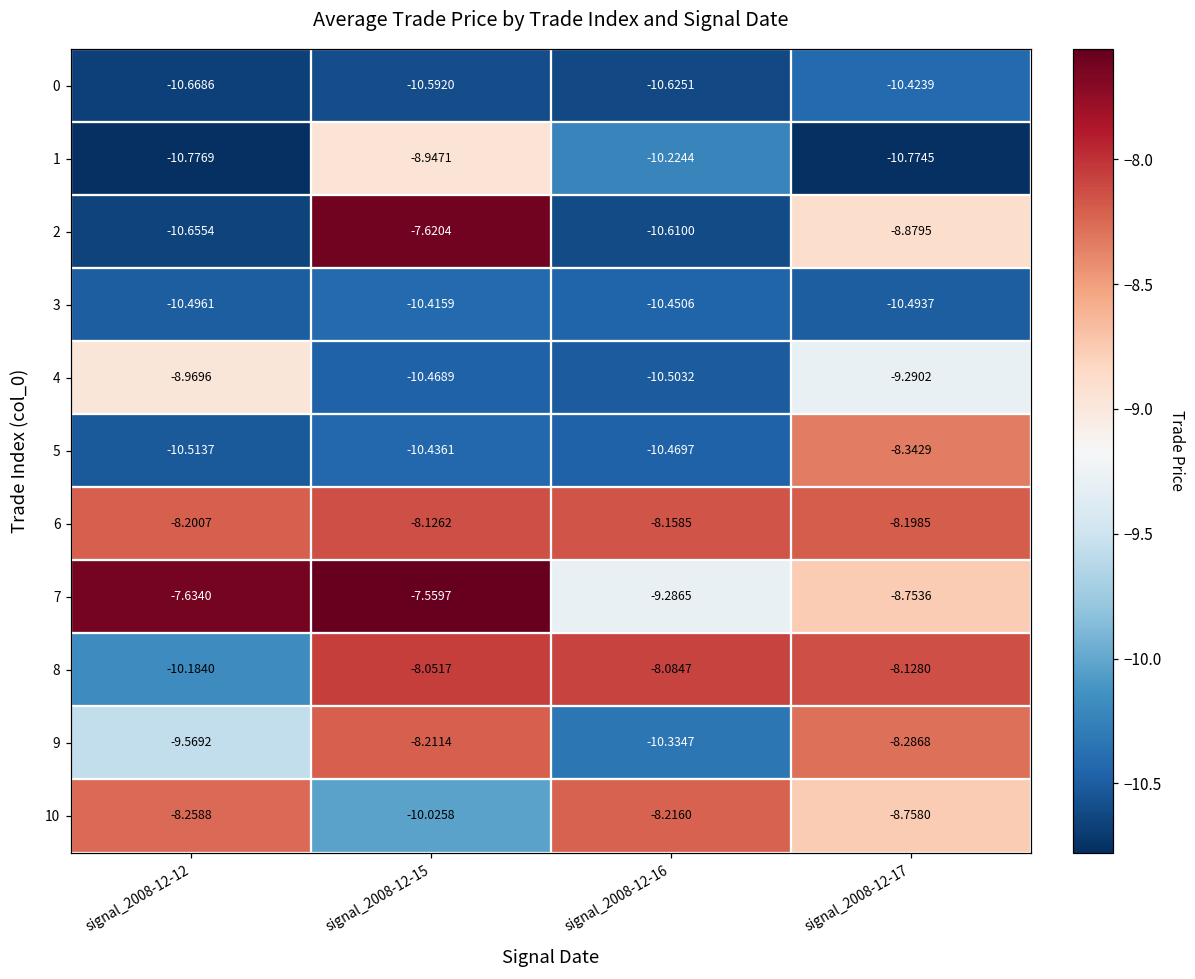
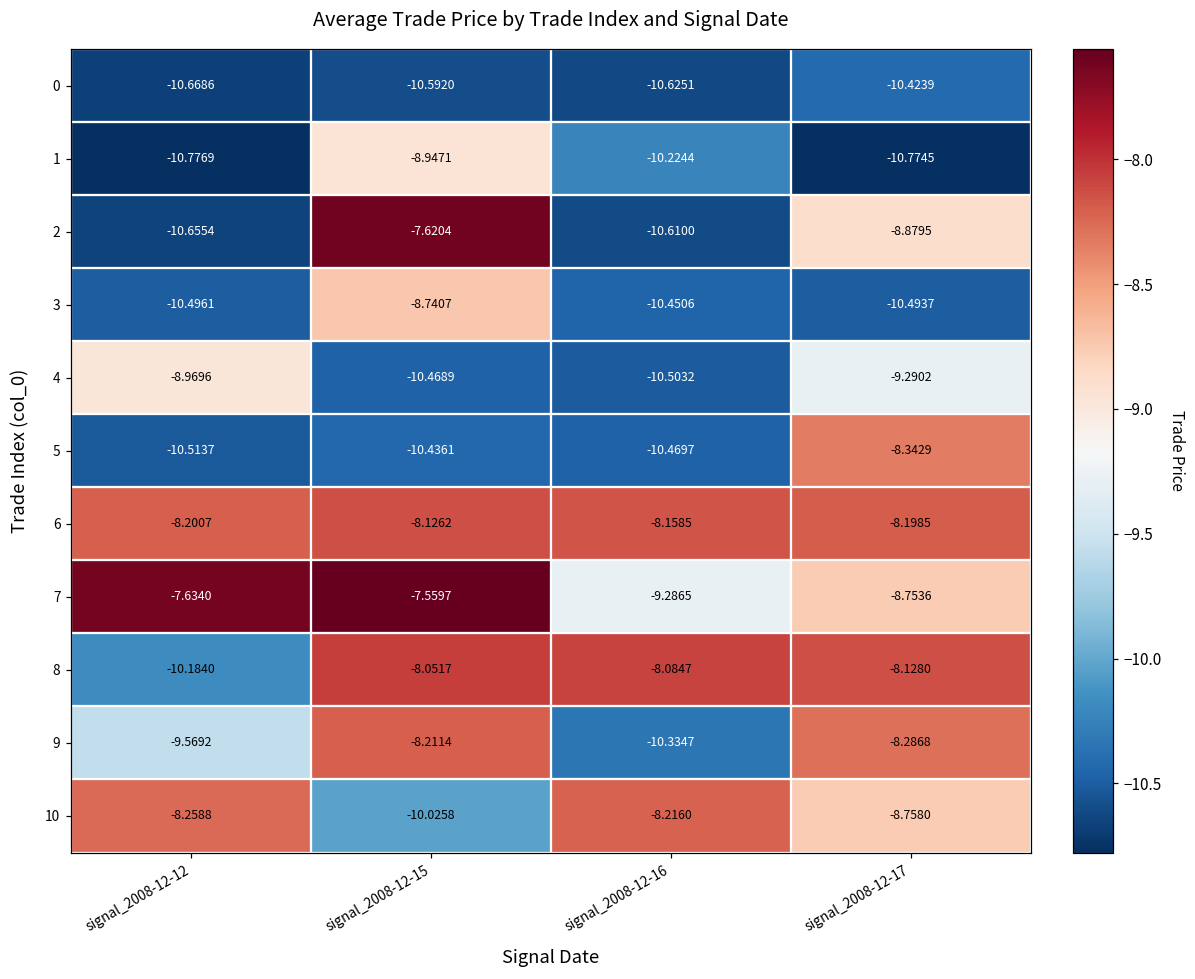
  {
    "0": {
      "signal_2008-12-12": -10.6686,
      "signal_2008-12-15": -10.5920,
      "signal_2008-12-16": -10.6251,
      "signal_2008-12-17": -10.4239
    },
    "1": {
      "signal_2008-12-12": -10.7769,
      "signal_2008-12-15": -8.9471,
      "signal_2008-12-16": -10.2244,
      "signal_2008-12-17": -10.7745
    },
    "2": {
      "signal_2008-12-12": -10.6554,
      "signal_2008-12-15": -7.6204,
      "signal_2008-12-16": -10.6100,
      "signal_2008-12-17": -8.8795
    },
    "3": {
      "signal_2008-12-12": -10.4961,
-     "signal_2008-12-15": -10.4159,
+     "signal_2008-12-15": -8.7407,
      "signal_2008-12-16": -10.4506,
      "signal_2008-12-17": -10.4937
    },
    "4": {
      "signal_2008-12-12": -8.9696,
      "signal_2008-12-15": -10.4689,
      "signal_2008-12-16": -10.5032,
      "signal_2008-12-17": -9.2902
    },
    "5": {
      "signal_2008-12-12": -10.5137,
      "signal_2008-12-15": -10.4361,
      "signal_2008-12-16": -10.4697,
      "signal_2008-12-17": -8.3429
    },
    "6": {
      "signal_2008-12-12": -8.2007,
      "signal_2008-12-15": -8.1262,
      "signal_2008-12-16": -8.1585,
      "signal_2008-12-17": -8.1985
    },
    "7": {
      "signal_2008-12-12": -7.6340,
      "signal_2008-12-15": -7.5597,
      "signal_2008-12-16": -9.2865,
      "signal_2008-12-17": -8.7536
    },
    "8": {
      "signal_2008-12-12": -10.1840,
      "signal_2008-12-15": -8.0517,
      "signal_2008-12-16": -8.0847,
      "signal_2008-12-17": -8.1280
    },
    "9": {
      "signal_2008-12-12": -9.5692,
      "signal_2008-12-15": -8.2114,
      "signal_2008-12-16": -10.3347,
      "signal_2008-12-17": -8.2868
    },
    "10": {
      "signal_2008-12-12": -8.2588,
      "signal_2008-12-15": -10.0258,
      "signal_2008-12-16": -8.2160,
      "signal_2008-12-17": -8.7580
    }
  }
